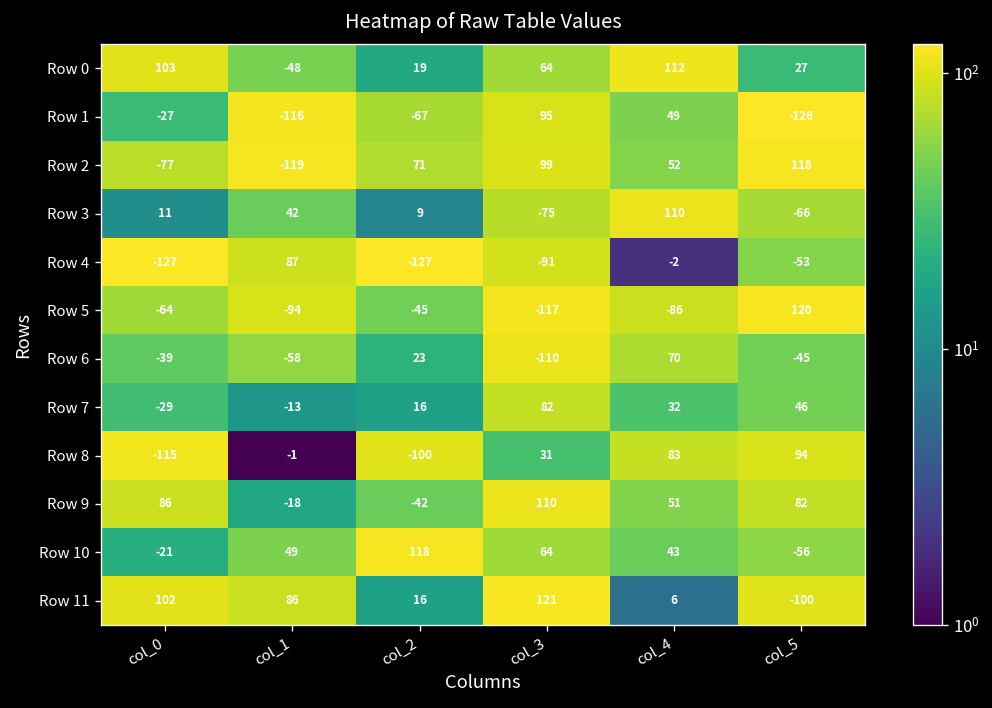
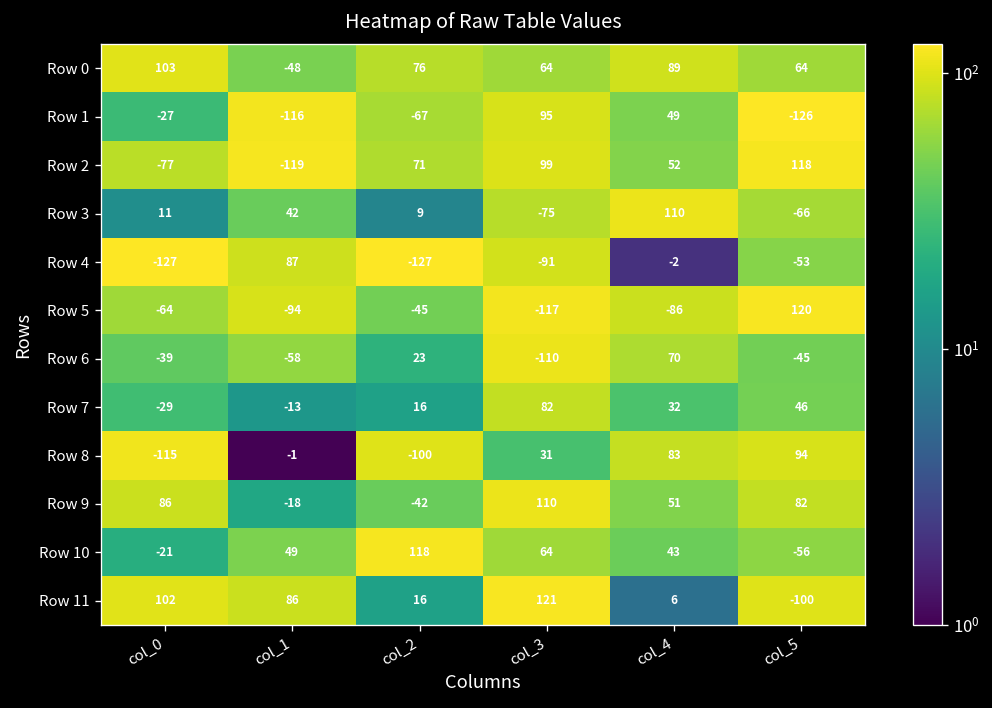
  {
    "Row 0": {
      "col_0": 103,
      "col_1": -48,
-     "col_2": 19,
+     "col_2": 76,
      "col_3": 64,
-     "col_4": 112,
-     "col_5": 27
+     "col_4": 89,
+     "col_5": 64
    },
    "Row 1": {
      "col_0": -27,
      "col_1": -116,
      "col_2": -67,
      "col_3": 95,
      "col_4": 49,
      "col_5": -126
    },
    "Row 2": {
      "col_0": -77,
      "col_1": -119,
      "col_2": 71,
      "col_3": 99,
      "col_4": 52,
      "col_5": 118
    },
    "Row 3": {
      "col_0": 11,
      "col_1": 42,
      "col_2": 9,
      "col_3": -75,
      "col_4": 110,
      "col_5": -66
    },
    "Row 4": {
      "col_0": -127,
      "col_1": 87,
      "col_2": -127,
      "col_3": -91,
      "col_4": -2,
      "col_5": -53
    },
    "Row 5": {
      "col_0": -64,
      "col_1": -94,
      "col_2": -45,
      "col_3": -117,
      "col_4": -86,
      "col_5": 120
    },
    "Row 6": {
      "col_0": -39,
      "col_1": -58,
      "col_2": 23,
      "col_3": -110,
      "col_4": 70,
      "col_5": -45
    },
    "Row 7": {
      "col_0": -29,
      "col_1": -13,
      "col_2": 16,
      "col_3": 82,
      "col_4": 32,
      "col_5": 46
    },
    "Row 8": {
      "col_0": -115,
      "col_1": -1,
      "col_2": -100,
      "col_3": 31,
      "col_4": 83,
      "col_5": 94
    },
    "Row 9": {
      "col_0": 86,
      "col_1": -18,
      "col_2": -42,
      "col_3": 110,
      "col_4": 51,
      "col_5": 82
    },
    "Row 10": {
      "col_0": -21,
      "col_1": 49,
      "col_2": 118,
      "col_3": 64,
      "col_4": 43,
      "col_5": -56
    },
    "Row 11": {
      "col_0": 102,
      "col_1": 86,
      "col_2": 16,
      "col_3": 121,
      "col_4": 6,
      "col_5": -100
    }
  }
